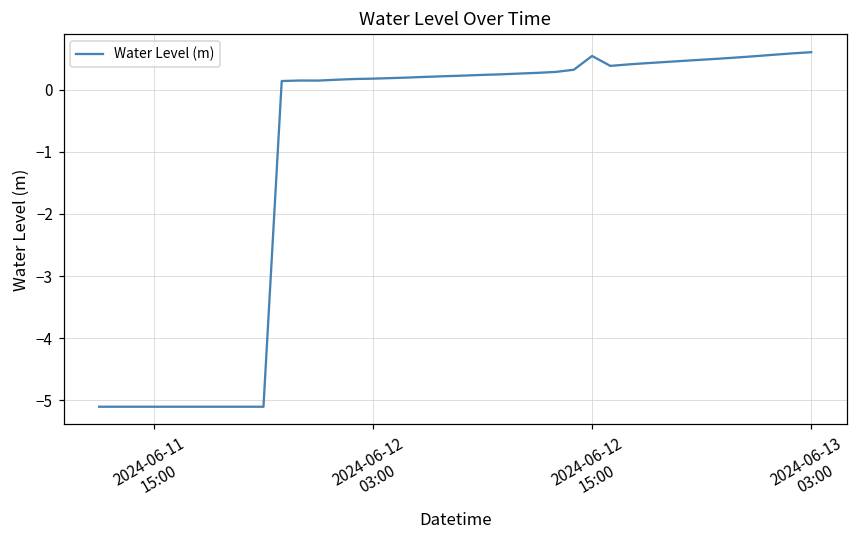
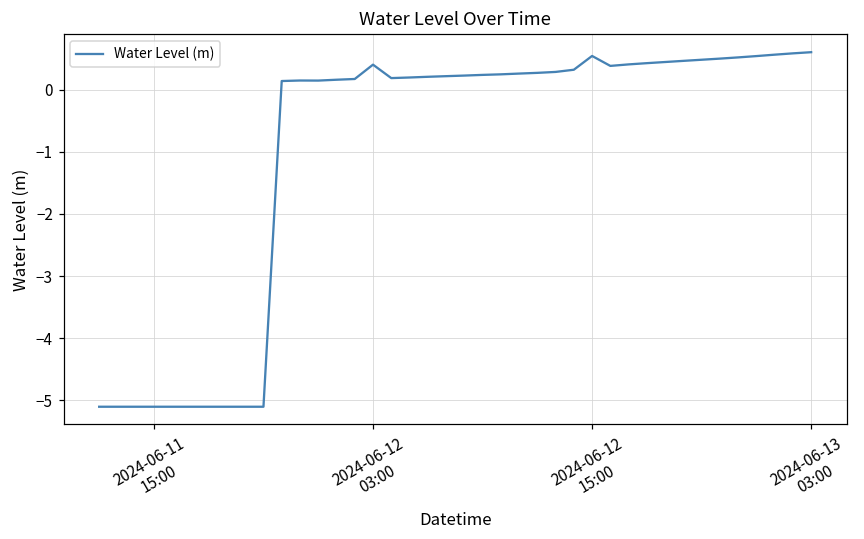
  {
    "2024-06-11 15:00": -5.1,
-   "2024-06-12 03:00": 0.2,
+   "2024-06-12 03:00": 0.4,
    "2024-06-12 15:00": 0.5,
    "2024-06-13 03:00": 0.6
  }
